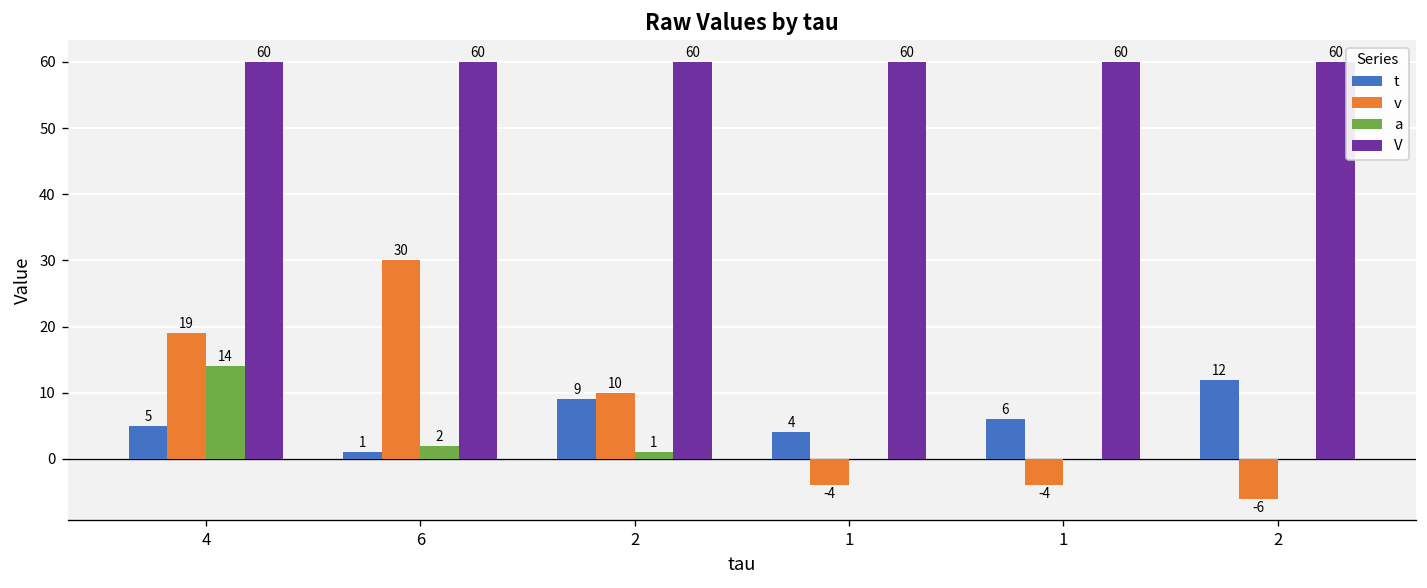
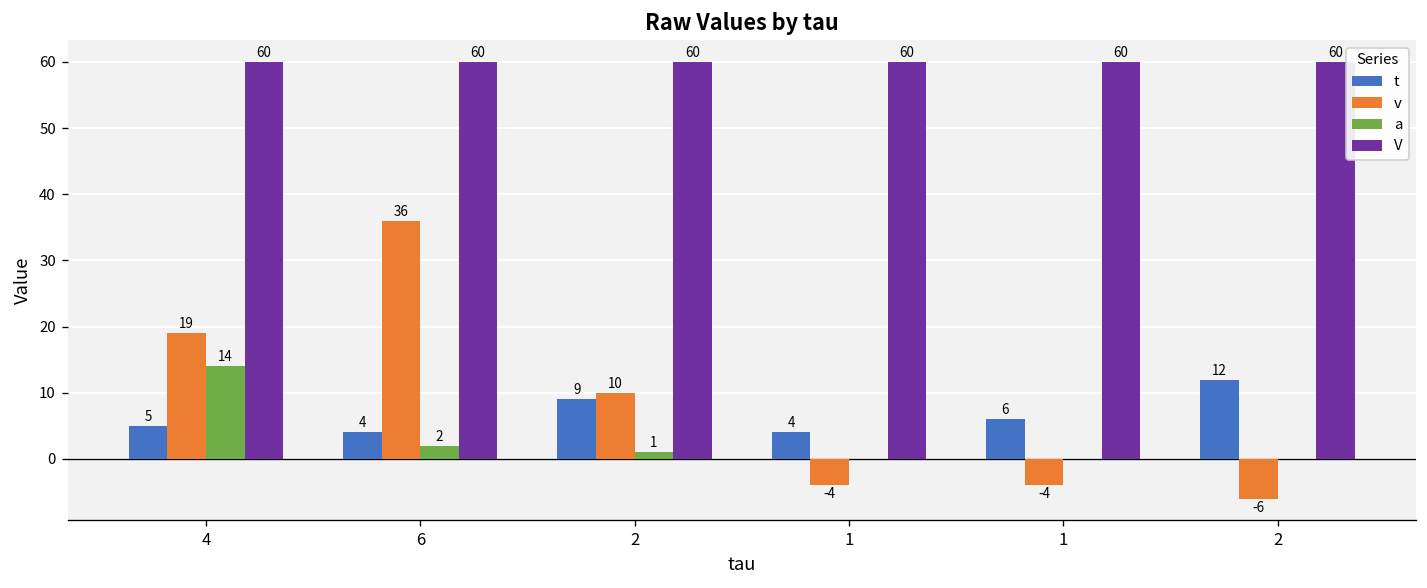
  {
    "t": {
      "4": 5,
-     "6": 1
+     "6": 4
    },
    "v": {
      "4": 19,
-     "6": 30
+     "6": 36
    },
    "a": {
      "4": 14,
      "6": 2
    },
    "V": {
      "4": 60,
      "6": 60
    }
  }
